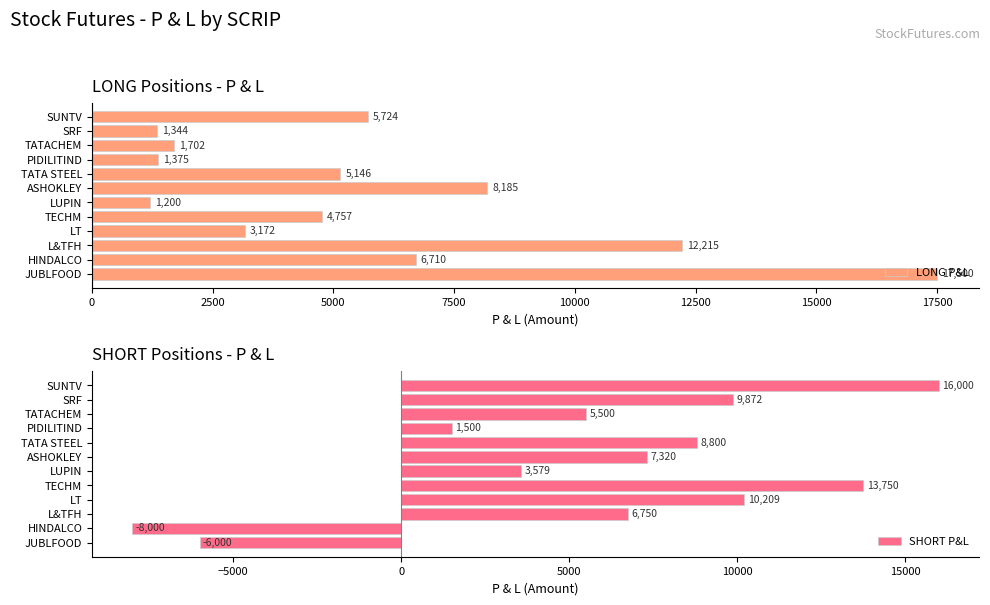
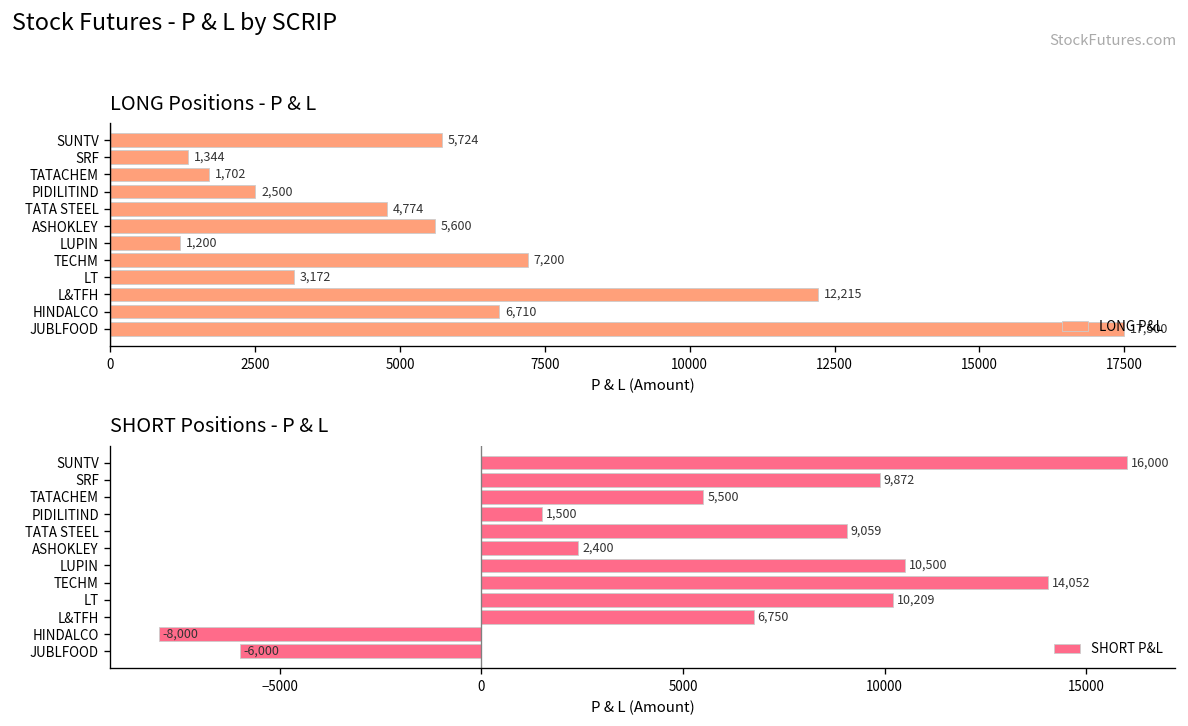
  {
    "LONG Positions - P & L": {
      "SUNTV": "5,724",
      "SRF": "1,344",
      "TATACHEM": "1,702",
-     "PIDILITIND": "1,375",
-     "TATA STEEL": "5,146",
-     "ASHOKLEY": "8,185",
+     "PIDILITIND": "2,500",
+     "TATA STEEL": "4,774",
+     "ASHOKLEY": "5,600",
      "LUPIN": "1,200",
-     "TECHM": "4,757",
+     "TECHM": "7,200",
      "LT": "3,172",
      "L&TFH": "12,215",
      "HINDALCO": "6,710",
      "JUBLFOOD": "17,500"
    },
    "SHORT Positions - P & L": {
      "SUNTV": "16,000",
      "SRF": "9,872",
      "TATACHEM": "5,500",
      "PIDILITIND": "1,500",
-     "TATA STEEL": "8,800",
-     "ASHOKLEY": "7,320",
-     "LUPIN": "3,579",
-     "TECHM": "13,750",
+     "TATA STEEL": "9,059",
+     "ASHOKLEY": "2,400",
+     "LUPIN": "10,500",
+     "TECHM": "14,052",
      "LT": "10,209",
      "L&TFH": "6,750",
      "HINDALCO": "-8,000",
      "JUBLFOOD": "-6,000"
    }
  }
